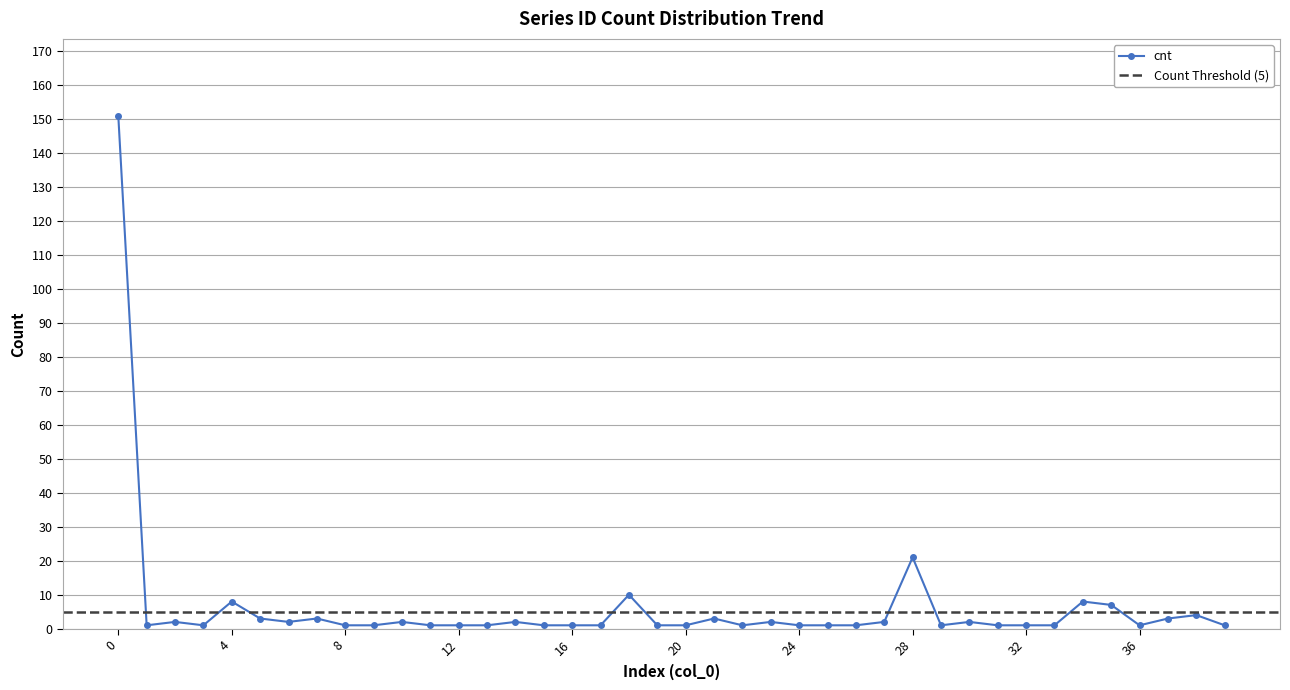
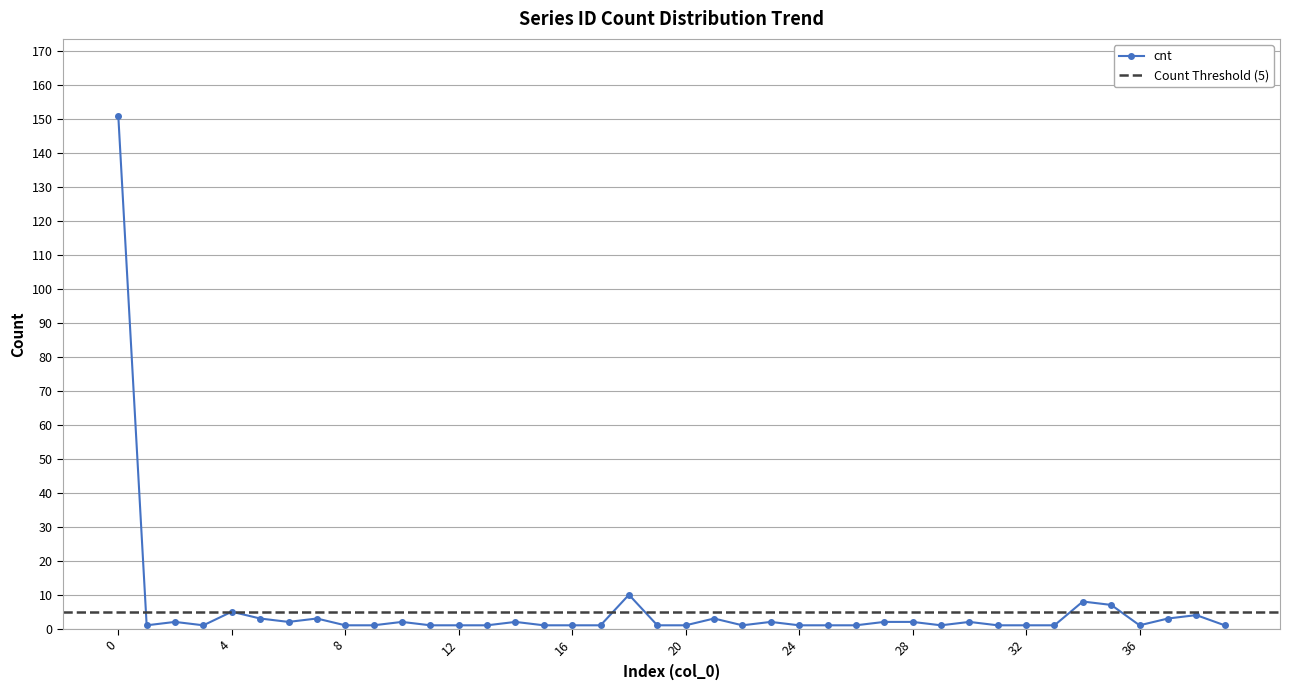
  {
    "0": 151,
-   "4": 8,
+   "4": 5,
    "8": 1,
    "12": 1,
    "16": 1,
    "20": 1,
    "24": 1,
-   "28": 21,
+   "28": 2,
    "32": 1,
    "36": 1
  }
